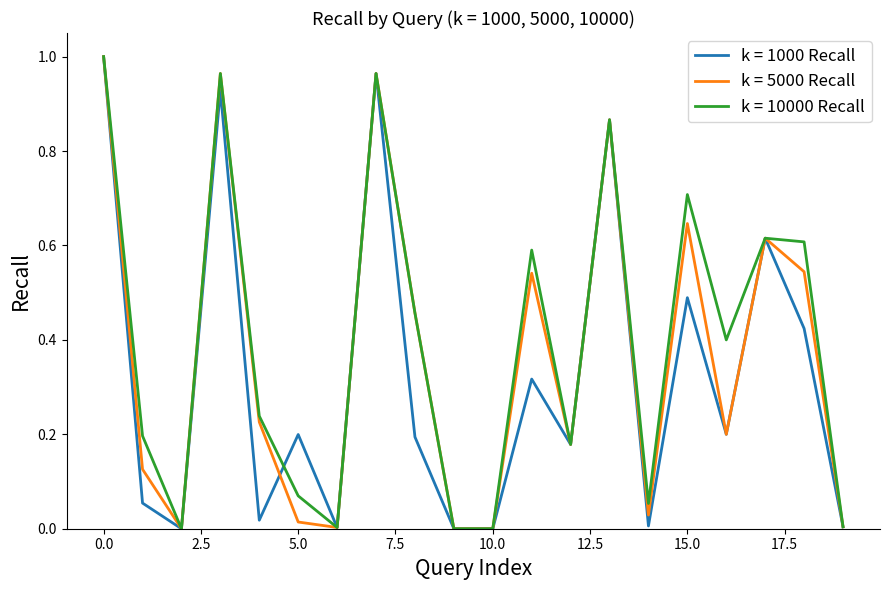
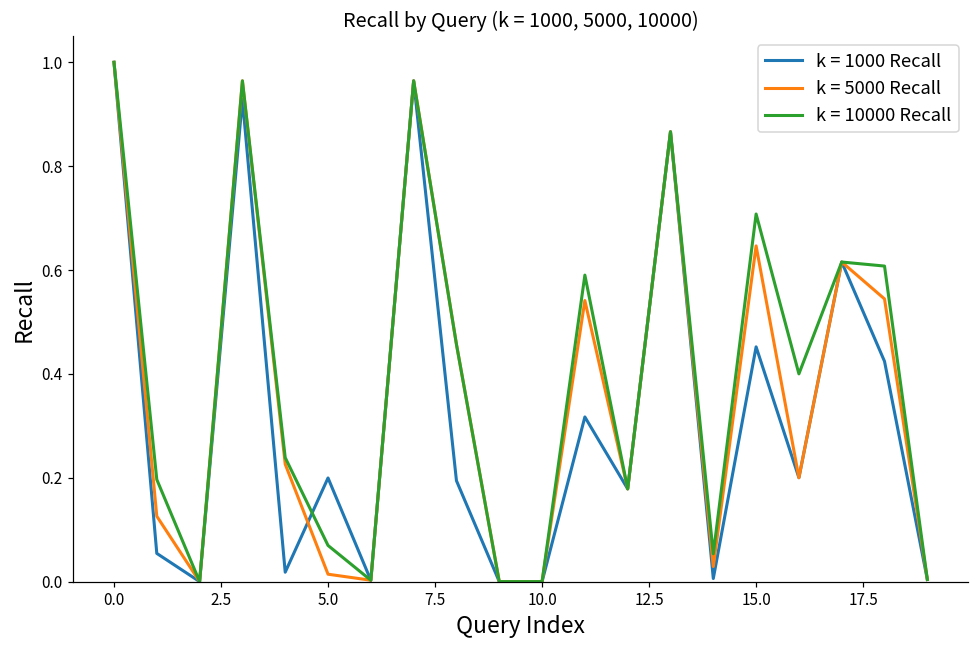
  {
    "k = 1000 Recall": {
      "5.0": 0.20,
-     "15.0": 0.49
+     "15.0": 0.45
    },
    "k = 5000 Recall": {
      "5.0": 0.01,
      "15.0": 0.65
    },
    "k = 10000 Recall": {
      "5.0": 0.07,
      "15.0": 0.71
    }
  }
